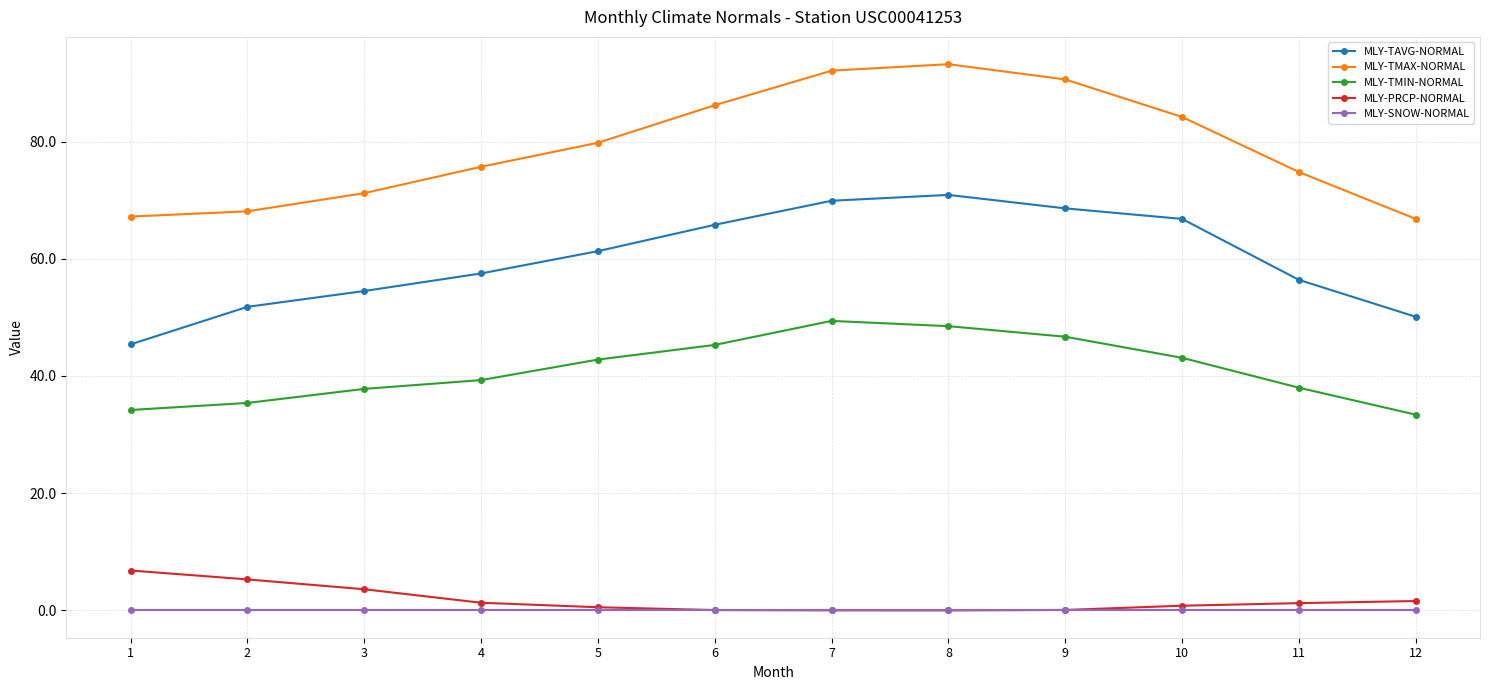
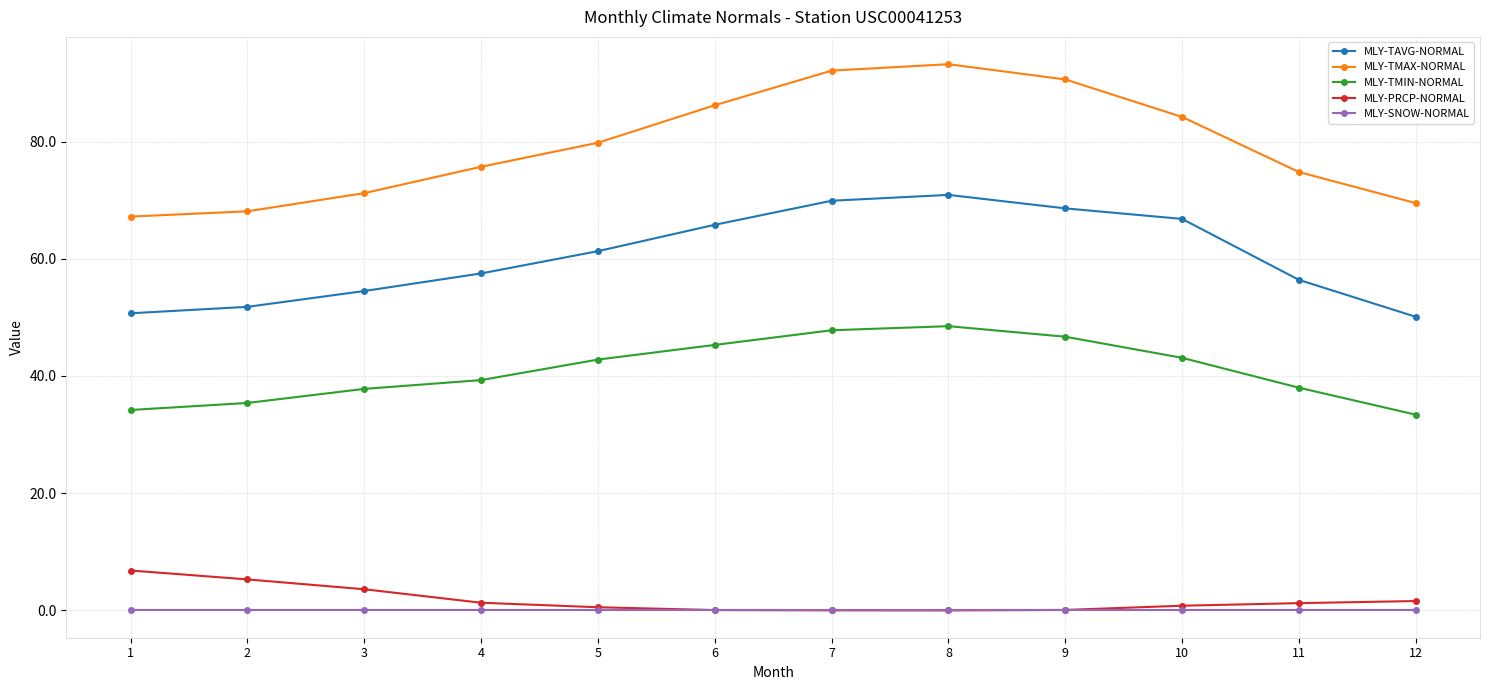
  {
    "MLY-TAVG-NORMAL": {
-     "1": 45,
+     "1": 51,
      "2": 52,
      "3": 55,
      "4": 58,
      "5": 61,
      "6": 66,
      "7": 70,
      "8": 71,
      "9": 69,
      "10": 67,
      "11": 56,
      "12": 50
    },
    "MLY-TMAX-NORMAL": {
      "1": 67,
      "2": 68,
      "3": 71,
      "4": 76,
      "5": 80,
      "6": 86,
      "7": 92,
      "8": 93,
      "9": 91,
      "10": 84,
      "11": 75,
-     "12": 67
+     "12": 70
    },
    "MLY-TMIN-NORMAL": {
      "1": 34,
      "2": 35,
      "3": 38,
      "4": 39,
      "5": 43,
      "6": 45,
-     "7": 49,
+     "7": 48,
      "8": 49,
      "9": 47,
      "10": 43,
      "11": 38,
      "12": 33
    },
    "MLY-PRCP-NORMAL": {
      "1": 7,
      "2": 5,
      "3": 4,
      "4": 1,
      "5": 1,
      "10": 1,
      "11": 1,
      "12": 2
    },
    "MLY-SNOW-NORMAL": {
      "1": 0,
      "2": 0,
      "3": 0,
      "4": 0,
      "5": 0,
      "10": 0,
      "11": 0,
      "12": 0
    }
  }
